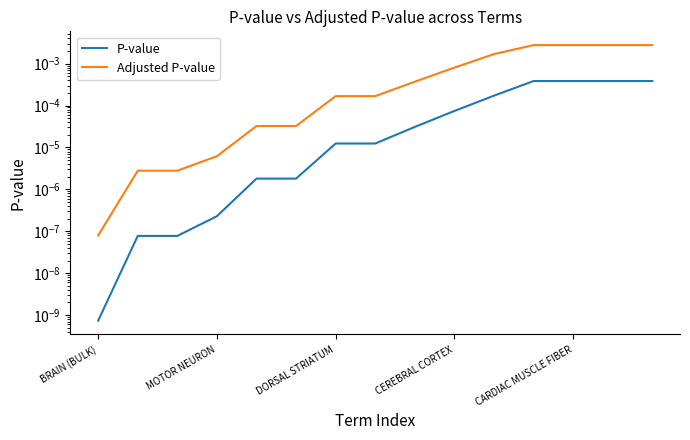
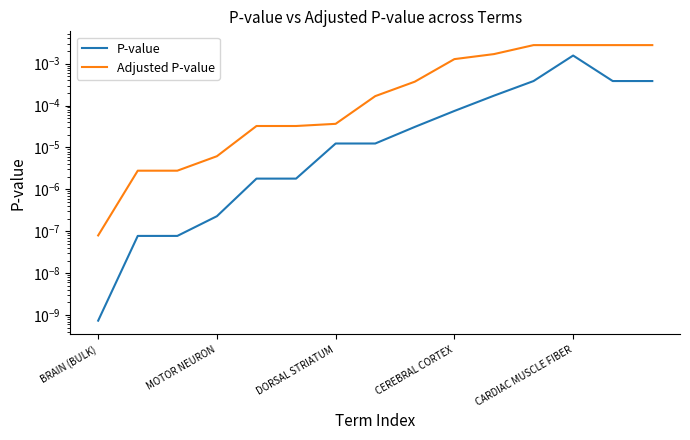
  {
    "P-value": {
      "BRAIN (BULK)": 0.0000000007,
      "MOTOR NEURON": 0.0000002,
      "DORSAL STRIATUM": 0.000012,
      "CEREBRAL CORTEX": 0.00007,
-     "CARDIAC MUSCLE FIBER": 0.0004
+     "CARDIAC MUSCLE FIBER": 0.0016
    },
    "Adjusted P-value": {
      "BRAIN (BULK)": 0.00000008,
      "MOTOR NEURON": 0.000006,
-     "DORSAL STRIATUM": 0.00017,
-     "CEREBRAL CORTEX": 0.0008,
+     "DORSAL STRIATUM": 0.00004,
+     "CEREBRAL CORTEX": 0.0013,
      "CARDIAC MUSCLE FIBER": 0.003
    }
  }
